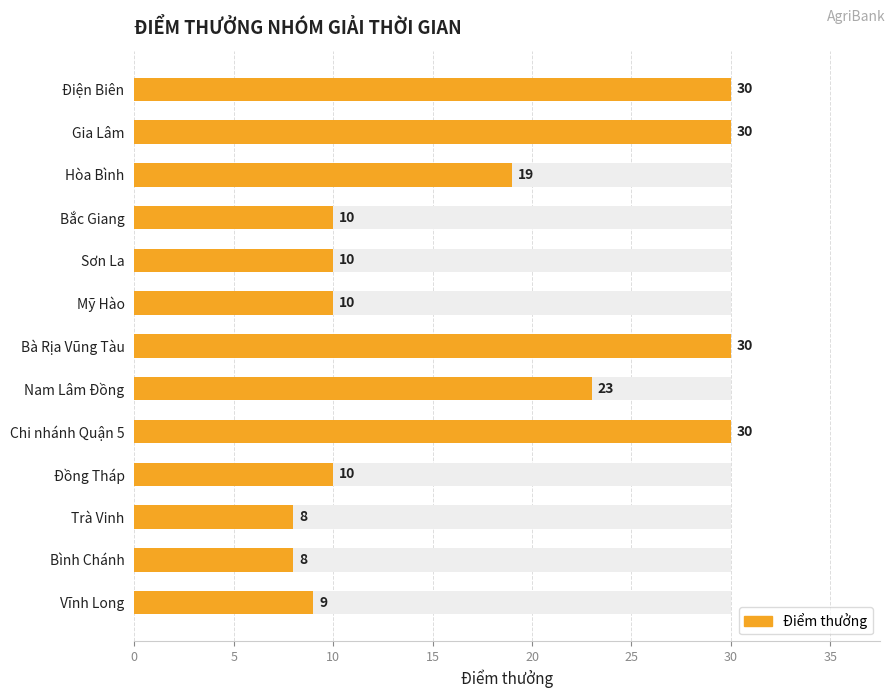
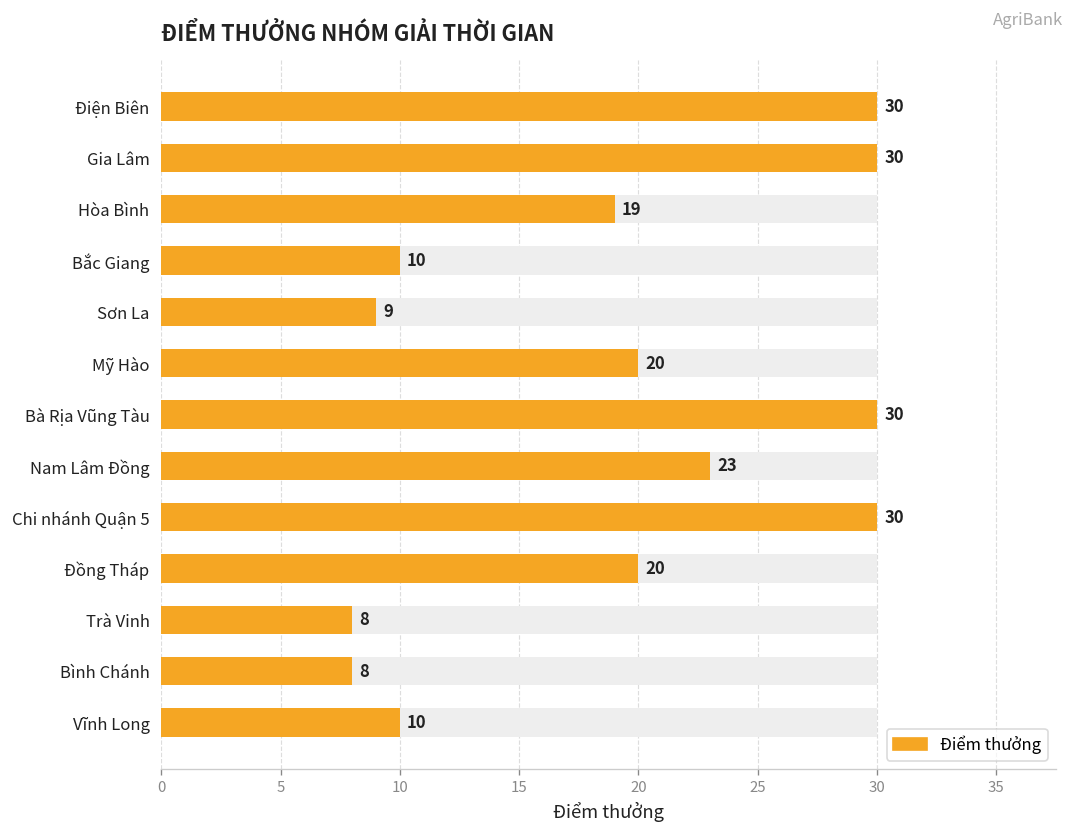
  {
    "Điểm thưởng": {
      "Điện Biên": 30,
      "Gia Lâm": 30,
-     "Sơn La": 10,
-     "Mỹ Hào": 10,
+     "Sơn La": 9,
+     "Mỹ Hào": 20,
      "Bà Rịa Vũng Tàu": 30,
      "Chi nhánh Quận 5": 30,
-     "Đồng Tháp": 10,
-     "Vĩnh Long": 9
+     "Đồng Tháp": 20,
+     "Vĩnh Long": 10
    }
  }
